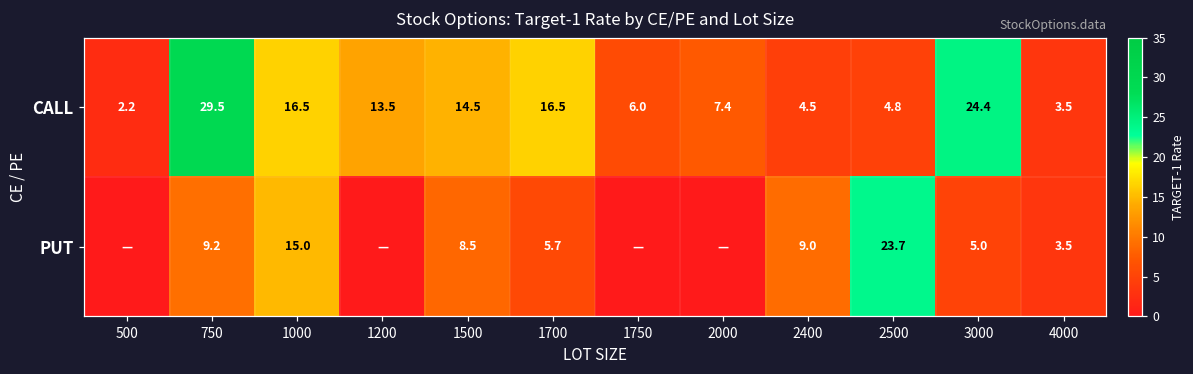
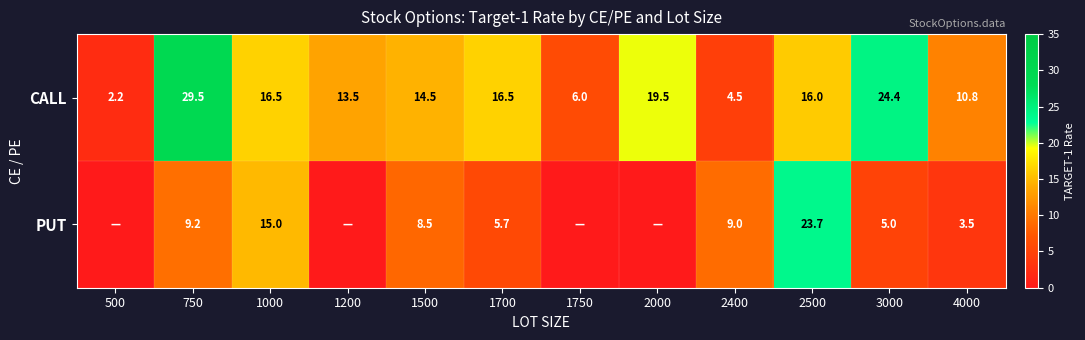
  {
    "CALL": {
      "500": 2.2,
      "750": 29.5,
      "1000": 16.5,
      "1200": 13.5,
      "1500": 14.5,
      "1700": 16.5,
      "1750": 6.0,
-     "2000": 7.4,
+     "2000": 19.5,
      "2400": 4.5,
-     "2500": 4.8,
+     "2500": 16.0,
      "3000": 24.4,
-     "4000": 3.5
+     "4000": 10.8
    },
    "PUT": {
      "750": 9.2,
      "1000": 15.0,
      "1500": 8.5,
      "1700": 5.7,
      "2400": 9.0,
      "2500": 23.7,
      "3000": 5.0,
      "4000": 3.5
    }
  }
